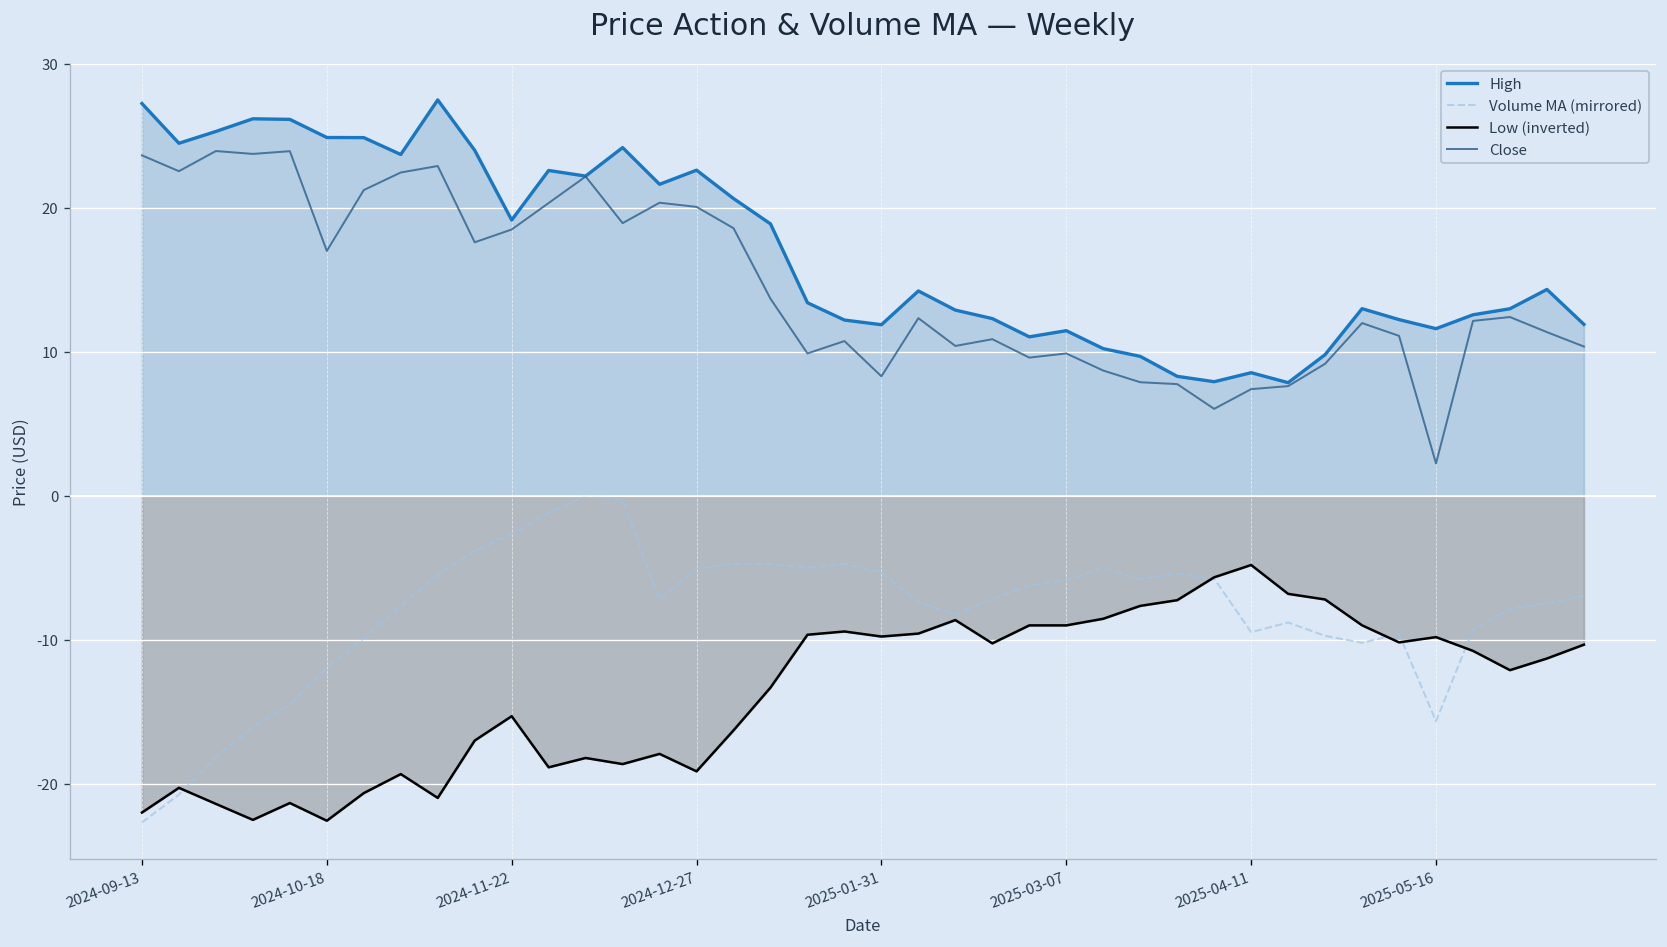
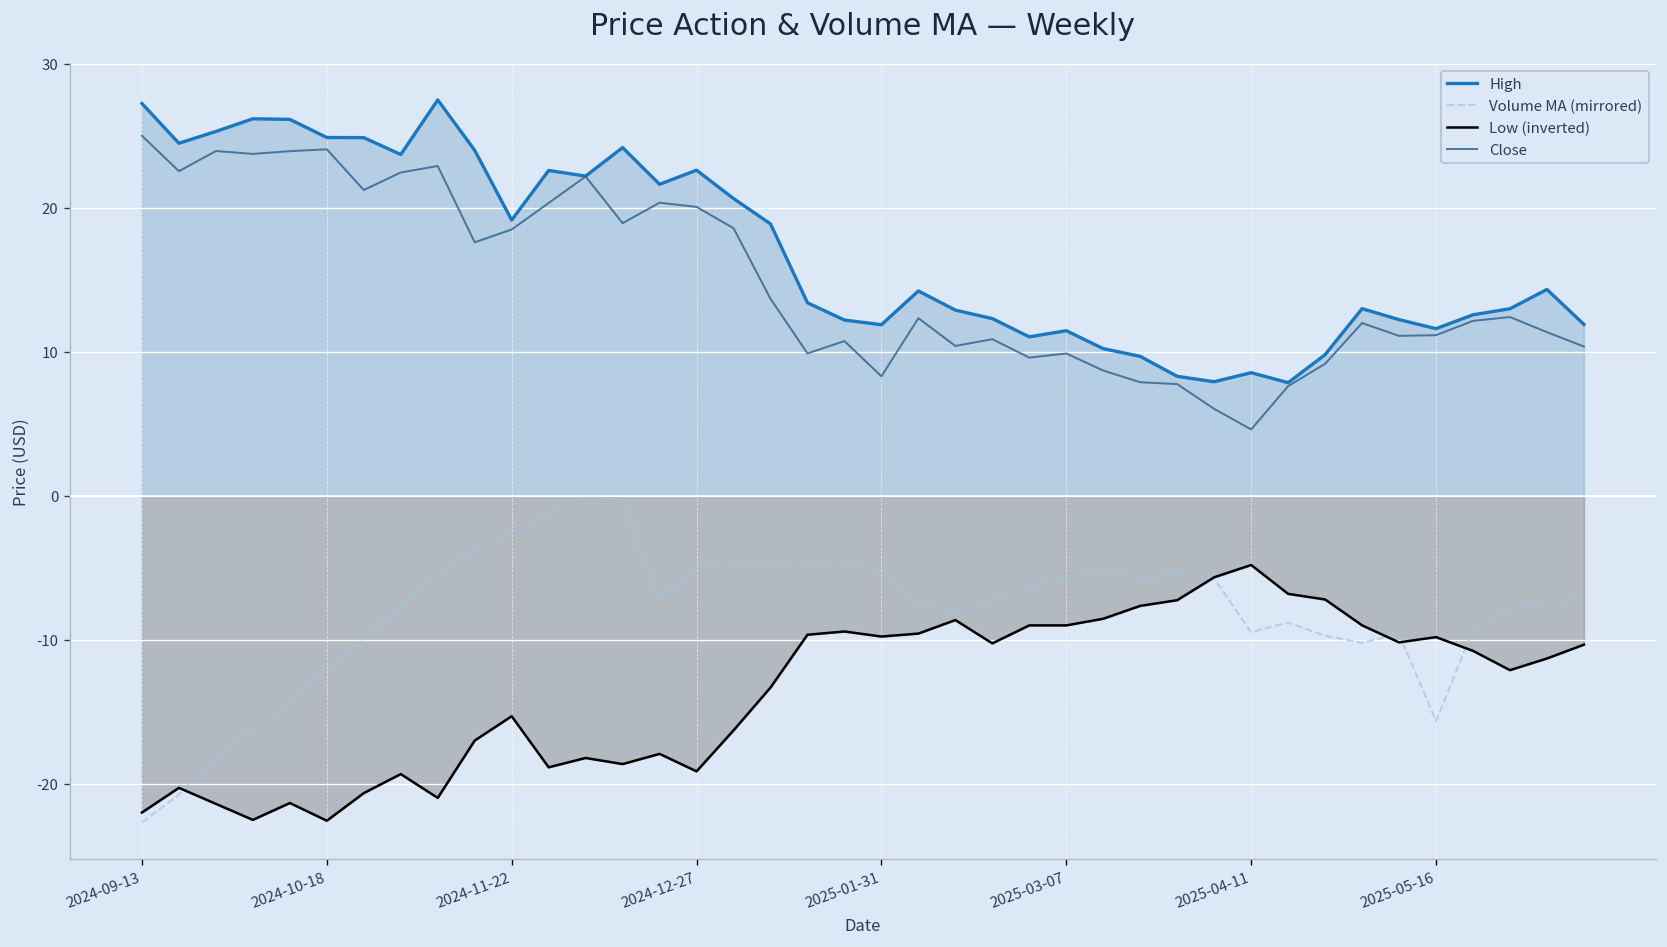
  {
    "High": {
      "2024-09-13": 27.3,
      "2024-10-18": 24.9,
      "2024-11-22": 19.2,
      "2024-12-27": 22.6,
      "2025-01-31": 11.9,
      "2025-03-07": 11.5,
      "2025-04-11": 8.6,
      "2025-05-16": 11.6
    },
    "Volume MA (mirrored)": {
      "2024-09-13": -22.7,
      "2024-10-18": -11.9,
      "2024-11-22": -2.7,
      "2024-12-27": -5.1,
      "2025-01-31": -5.3,
      "2025-03-07": -5.9,
      "2025-04-11": -9.5,
      "2025-05-16": -15.7
    },
    "Low (inverted)": {
      "2024-09-13": -22.0,
      "2024-10-18": -22.6,
      "2024-11-22": -15.3,
      "2024-12-27": -19.1,
      "2025-01-31": -9.8,
      "2025-03-07": -9.0,
      "2025-04-11": -4.8,
      "2025-05-16": -9.8
    },
    "Close": {
-     "2024-09-13": 23.7,
-     "2024-10-18": 17.0,
+     "2024-09-13": 25.0,
+     "2024-10-18": 24.1,
      "2024-11-22": 18.5,
      "2024-12-27": 20.1,
      "2025-01-31": 8.3,
      "2025-03-07": 9.9,
-     "2025-04-11": 7.4,
-     "2025-05-16": 2.3
+     "2025-04-11": 4.6,
+     "2025-05-16": 11.2
    }
  }
